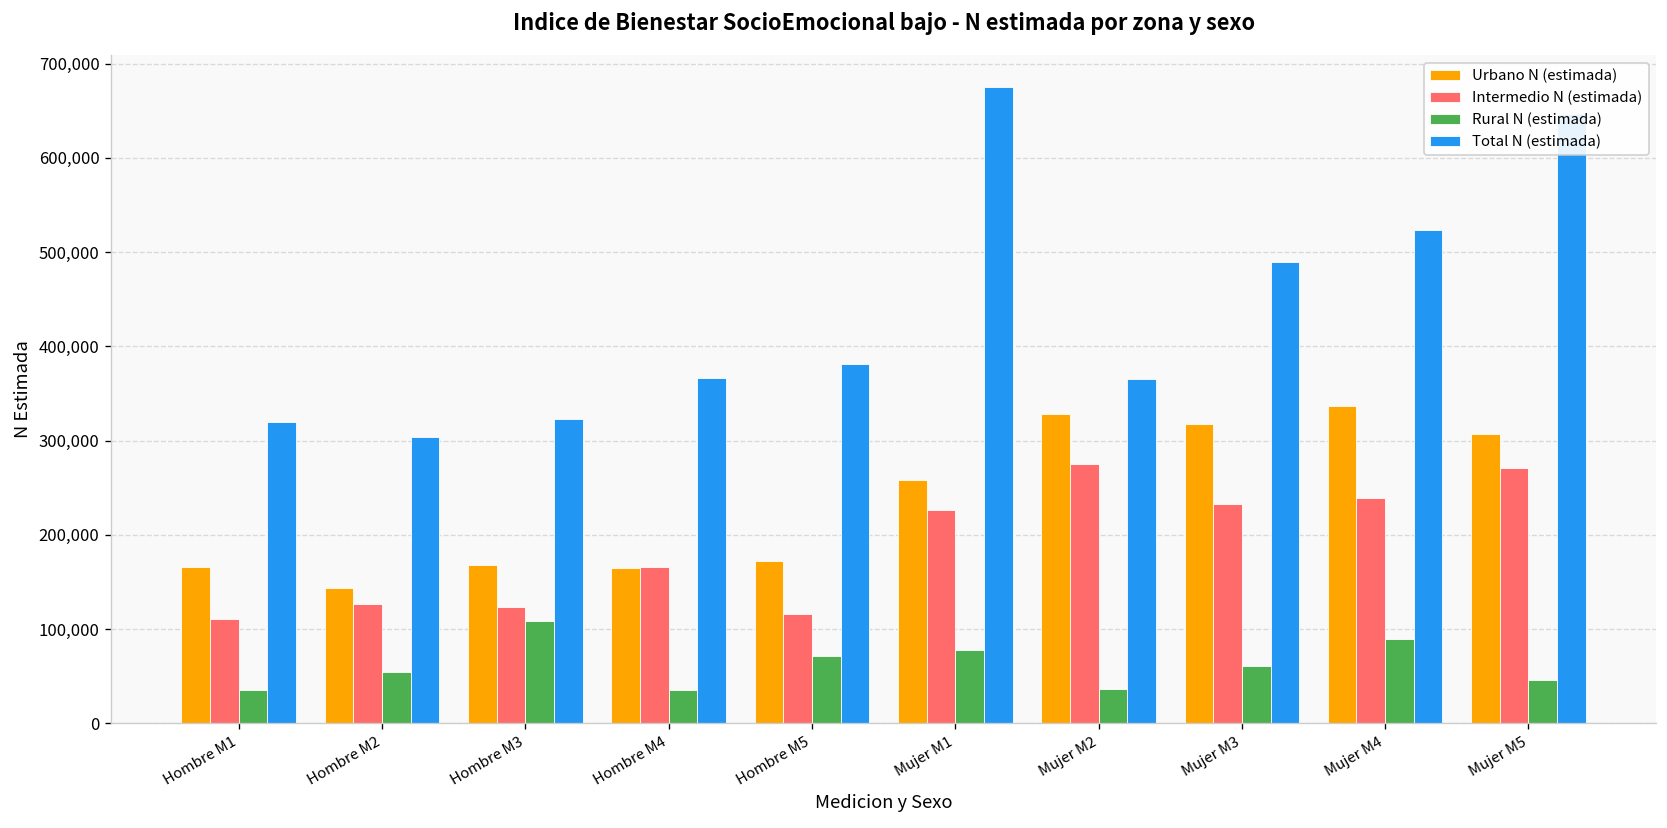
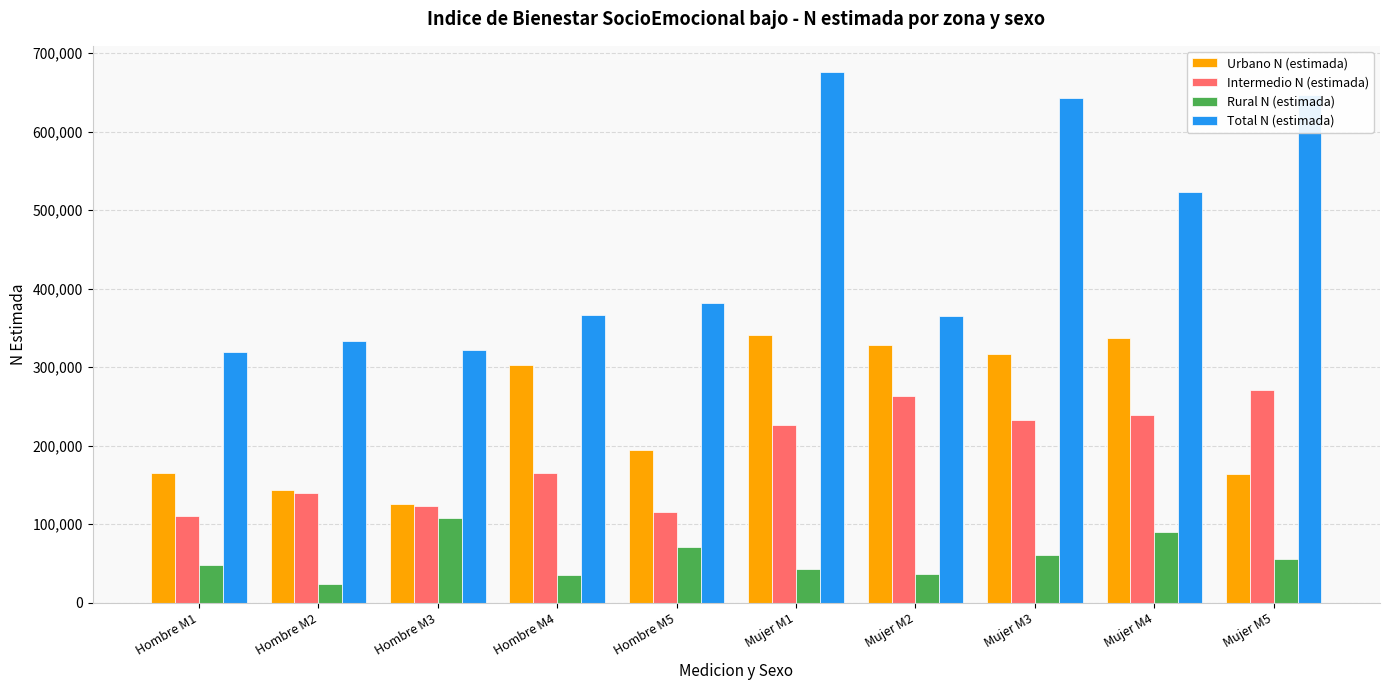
  {
    "Urbano N (estimada)": {
      "Hombre M1": "170,000",
      "Hombre M2": "140,000",
-     "Hombre M3": "170,000",
-     "Hombre M4": "160,000",
-     "Hombre M5": "170,000",
-     "Mujer M1": "260,000",
+     "Hombre M3": "130,000",
+     "Hombre M4": "300,000",
+     "Hombre M5": "190,000",
+     "Mujer M1": "340,000",
      "Mujer M2": "330,000",
      "Mujer M3": "320,000",
      "Mujer M4": "340,000",
-     "Mujer M5": "310,000"
+     "Mujer M5": "160,000"
    },
    "Intermedio N (estimada)": {
      "Hombre M1": "110,000",
-     "Hombre M2": "130,000",
+     "Hombre M2": "140,000",
      "Hombre M3": "120,000",
      "Hombre M4": "170,000",
      "Hombre M5": "120,000",
      "Mujer M1": "230,000",
-     "Mujer M2": "280,000",
+     "Mujer M2": "260,000",
      "Mujer M3": "230,000",
      "Mujer M4": "240,000",
      "Mujer M5": "270,000"
    },
    "Rural N (estimada)": {
-     "Hombre M1": "40,000",
-     "Hombre M2": "50,000",
+     "Hombre M1": "50,000",
+     "Hombre M2": "20,000",
      "Hombre M3": "110,000",
      "Hombre M4": "40,000",
      "Hombre M5": "70,000",
-     "Mujer M1": "80,000",
+     "Mujer M1": "40,000",
      "Mujer M2": "40,000",
      "Mujer M3": "60,000",
      "Mujer M4": "90,000",
-     "Mujer M5": "50,000"
+     "Mujer M5": "60,000"
    },
    "Total N (estimada)": {
      "Hombre M1": "320,000",
-     "Hombre M2": "300,000",
+     "Hombre M2": "330,000",
      "Hombre M3": "320,000",
      "Hombre M4": "370,000",
      "Hombre M5": "380,000",
      "Mujer M1": "680,000",
      "Mujer M2": "360,000",
-     "Mujer M3": "490,000",
+     "Mujer M3": "640,000",
      "Mujer M4": "520,000"
    }
  }
